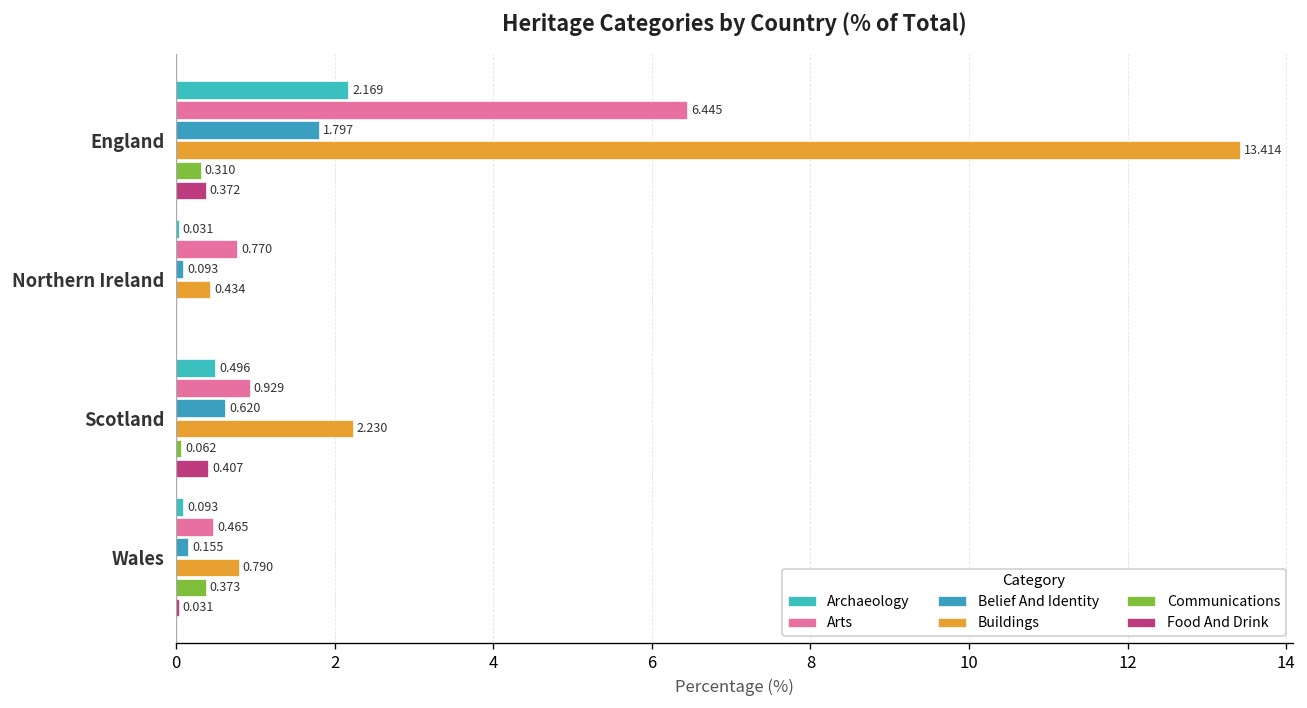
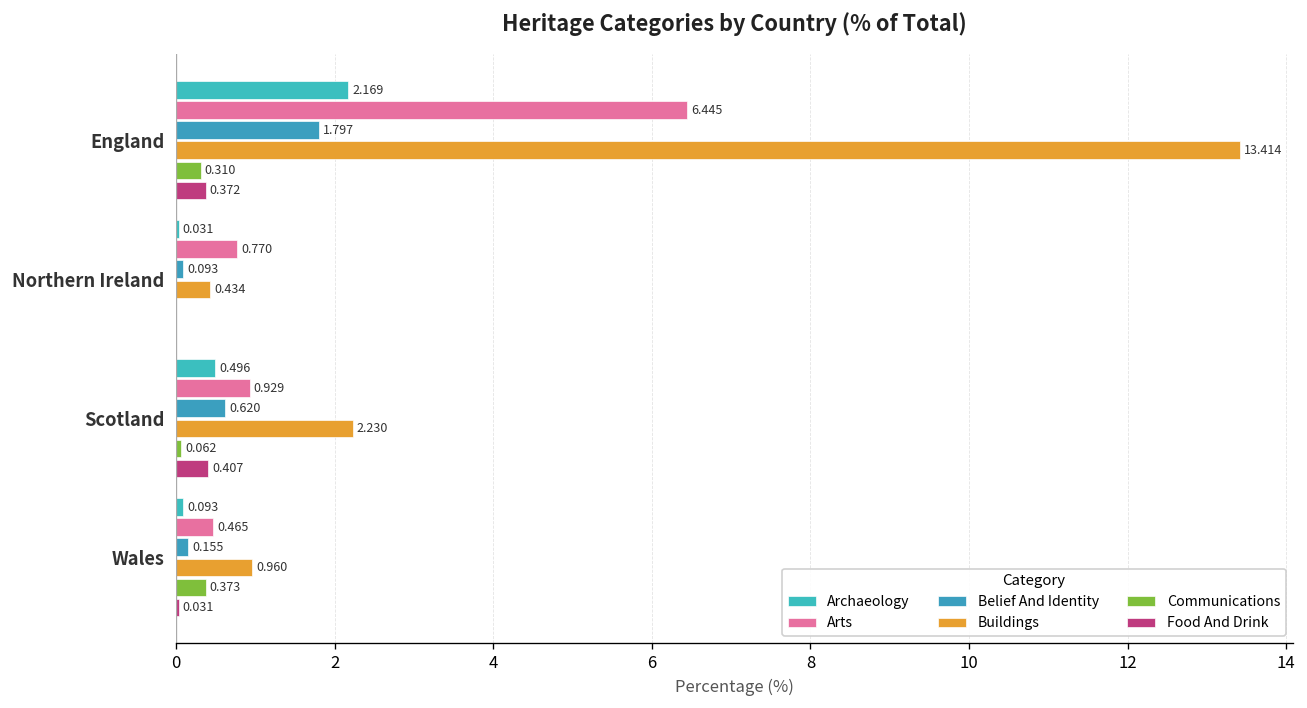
  {
    "Arts": {
      "England": 6.445,
      "Northern Ireland": 0.770,
      "Scotland": 0.929,
      "Wales": 0.465
    },
    "Buildings": {
      "England": 13.414,
      "Northern Ireland": 0.434,
      "Scotland": 2.230,
-     "Wales": 0.790
+     "Wales": 0.960
    },
    "Communications": {
      "England": 0.310,
      "Scotland": 0.062,
      "Wales": 0.373
    },
    "Food And Drink": {
      "England": 0.372,
      "Scotland": 0.407,
      "Wales": 0.031
    }
  }
